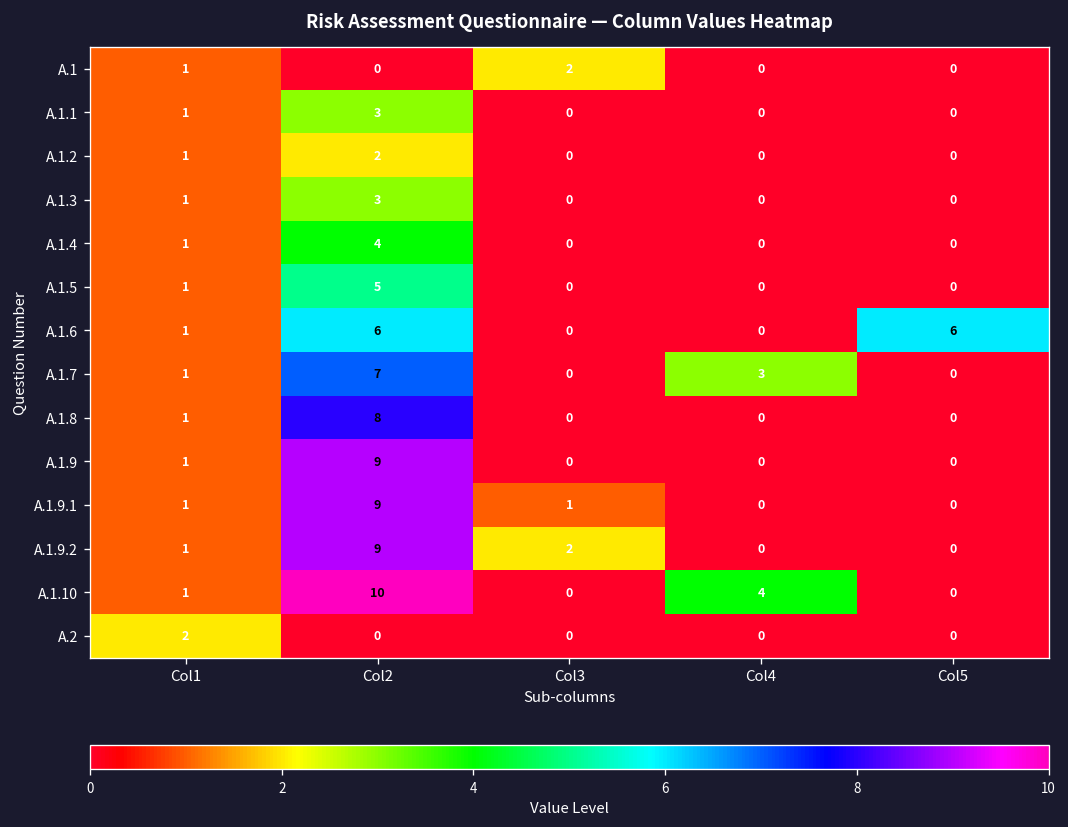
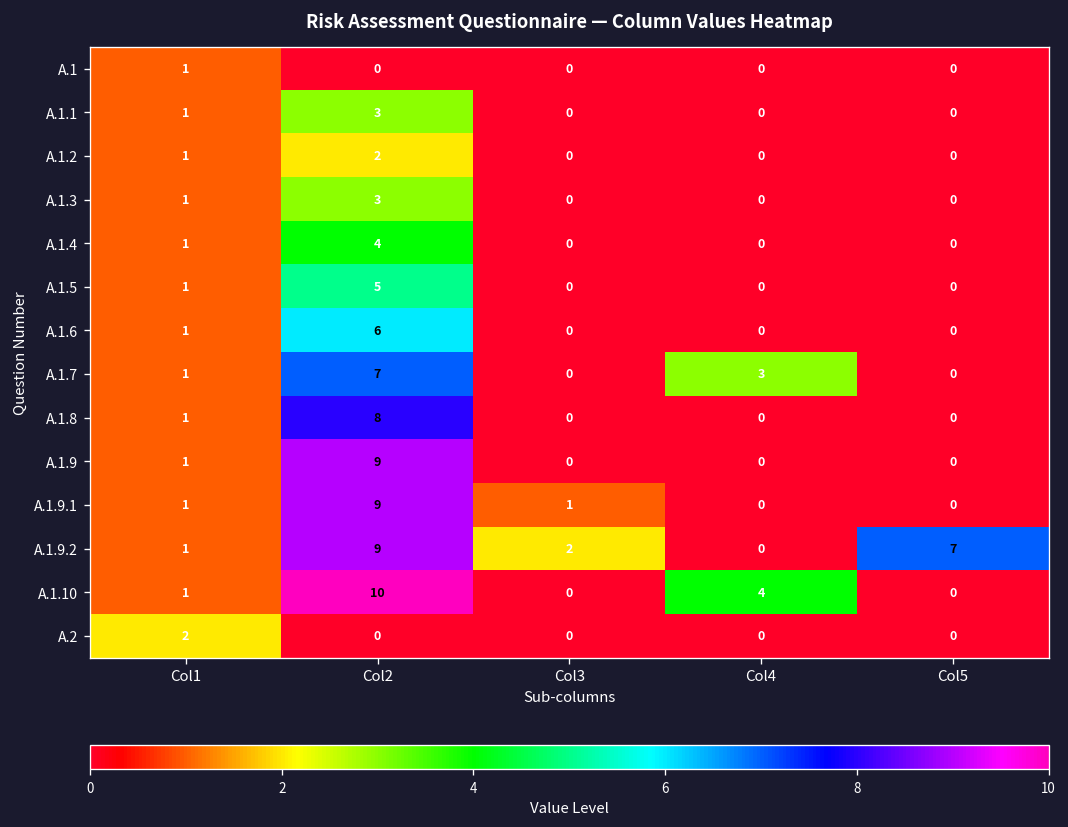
  {
    "A.1": {
      "Col1": 1,
      "Col2": 0,
-     "Col3": 2,
+     "Col3": 0,
      "Col4": 0,
      "Col5": 0
    },
    "A.1.1": {
      "Col1": 1,
      "Col2": 3,
      "Col3": 0,
      "Col4": 0,
      "Col5": 0
    },
    "A.1.2": {
      "Col1": 1,
      "Col2": 2,
      "Col3": 0,
      "Col4": 0,
      "Col5": 0
    },
    "A.1.3": {
      "Col1": 1,
      "Col2": 3,
      "Col3": 0,
      "Col4": 0,
      "Col5": 0
    },
    "A.1.4": {
      "Col1": 1,
      "Col2": 4,
      "Col3": 0,
      "Col4": 0,
      "Col5": 0
    },
    "A.1.5": {
      "Col1": 1,
      "Col2": 5,
      "Col3": 0,
      "Col4": 0,
      "Col5": 0
    },
    "A.1.6": {
      "Col1": 1,
      "Col2": 6,
      "Col3": 0,
      "Col4": 0,
-     "Col5": 6
+     "Col5": 0
    },
    "A.1.7": {
      "Col1": 1,
      "Col2": 7,
      "Col3": 0,
      "Col4": 3,
      "Col5": 0
    },
    "A.1.8": {
      "Col1": 1,
      "Col2": 8,
      "Col3": 0,
      "Col4": 0,
      "Col5": 0
    },
    "A.1.9": {
      "Col1": 1,
      "Col2": 9,
      "Col3": 0,
      "Col4": 0,
      "Col5": 0
    },
    "A.1.9.1": {
      "Col1": 1,
      "Col2": 9,
      "Col3": 1,
      "Col4": 0,
      "Col5": 0
    },
    "A.1.9.2": {
      "Col1": 1,
      "Col2": 9,
      "Col3": 2,
      "Col4": 0,
-     "Col5": 0
+     "Col5": 7
    },
    "A.1.10": {
      "Col1": 1,
      "Col2": 10,
      "Col3": 0,
      "Col4": 4,
      "Col5": 0
    },
    "A.2": {
      "Col1": 2,
      "Col2": 0,
      "Col3": 0,
      "Col4": 0,
      "Col5": 0
    }
  }
